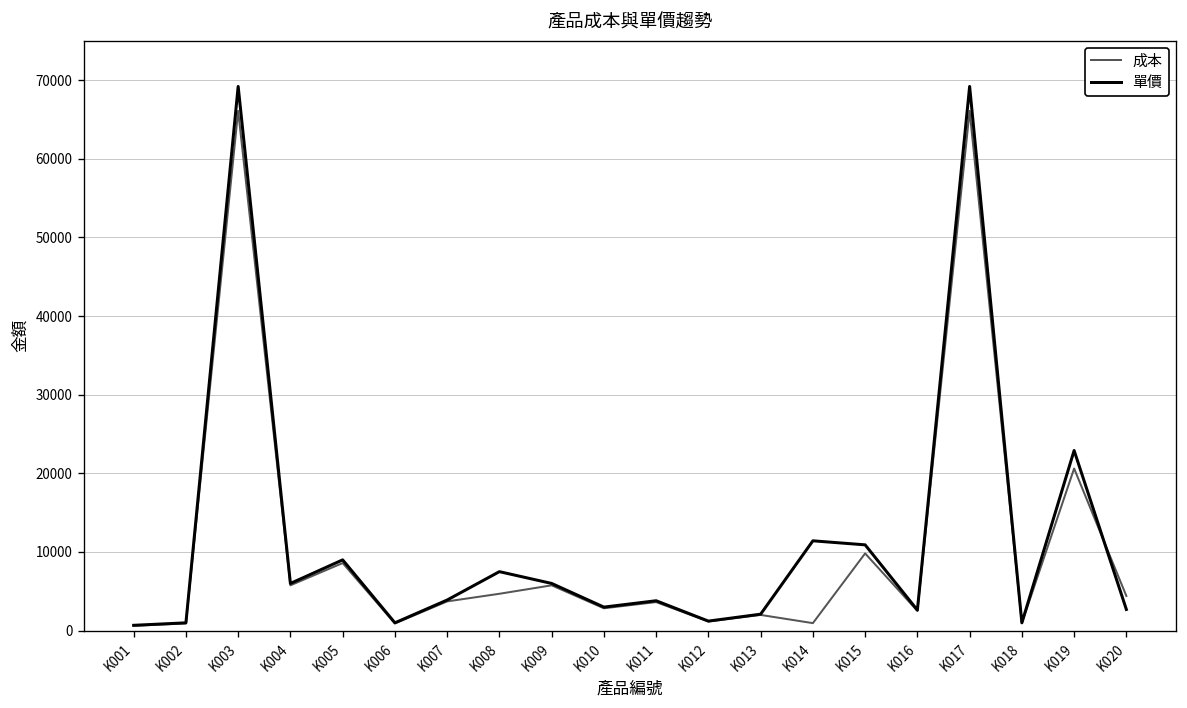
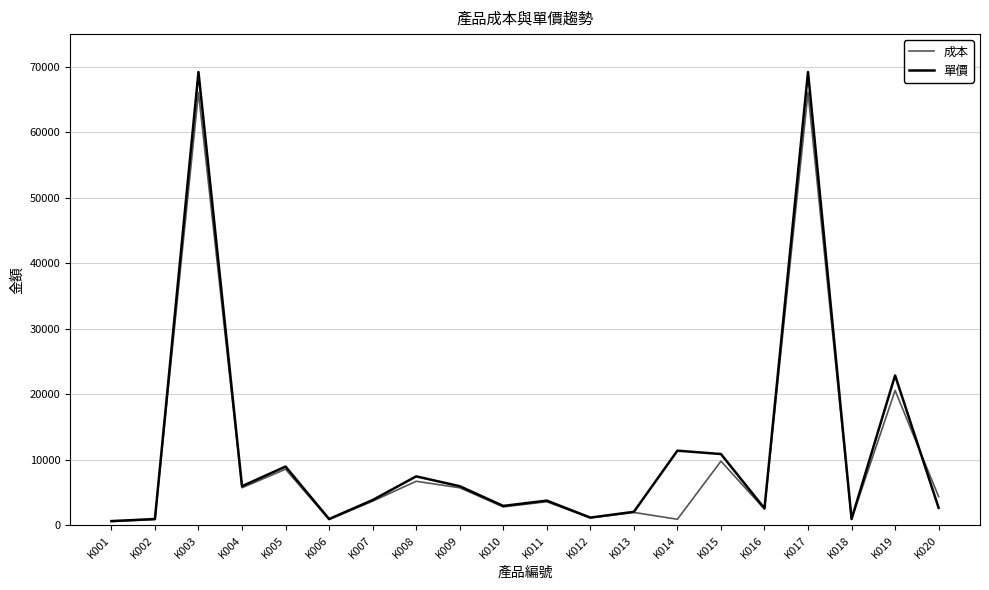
  {
    "成本": {
      "K003": 66000,
      "K005": 9000,
-     "K008": 5000,
+     "K008": 7000,
      "K014": 1000,
      "K015": 10000,
      "K017": 66000,
      "K019": 21000,
      "K020": 4000
    },
    "單價": {
      "K003": 69000,
      "K005": 9000,
      "K008": 7000,
      "K014": 11000,
      "K015": 11000,
      "K017": 69000,
      "K019": 23000,
      "K020": 3000
    }
  }
